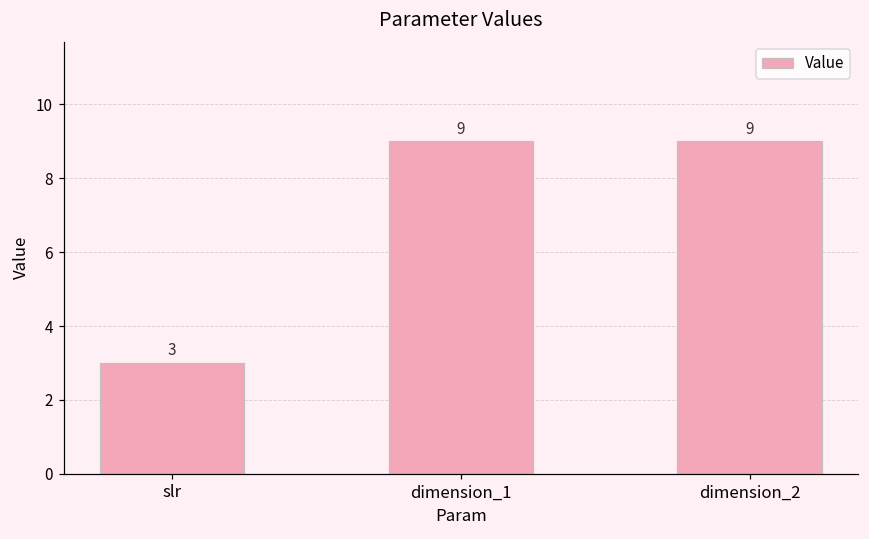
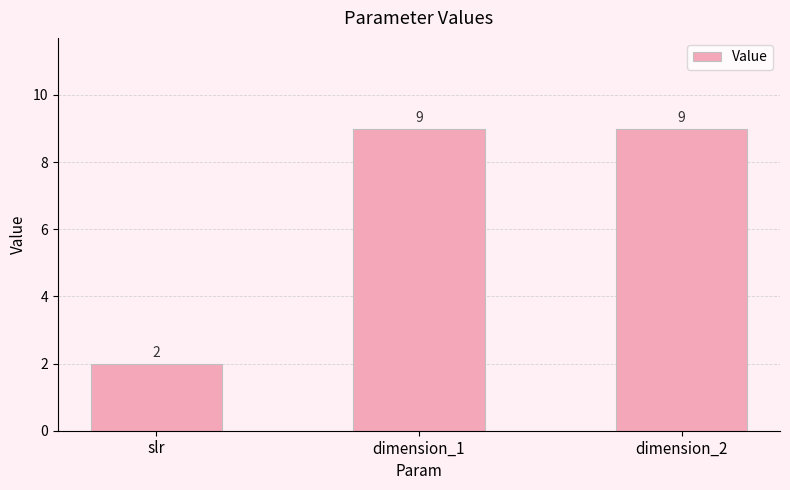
  {
-   "slr": 3,
+   "slr": 2,
    "dimension_1": 9,
    "dimension_2": 9
  }
